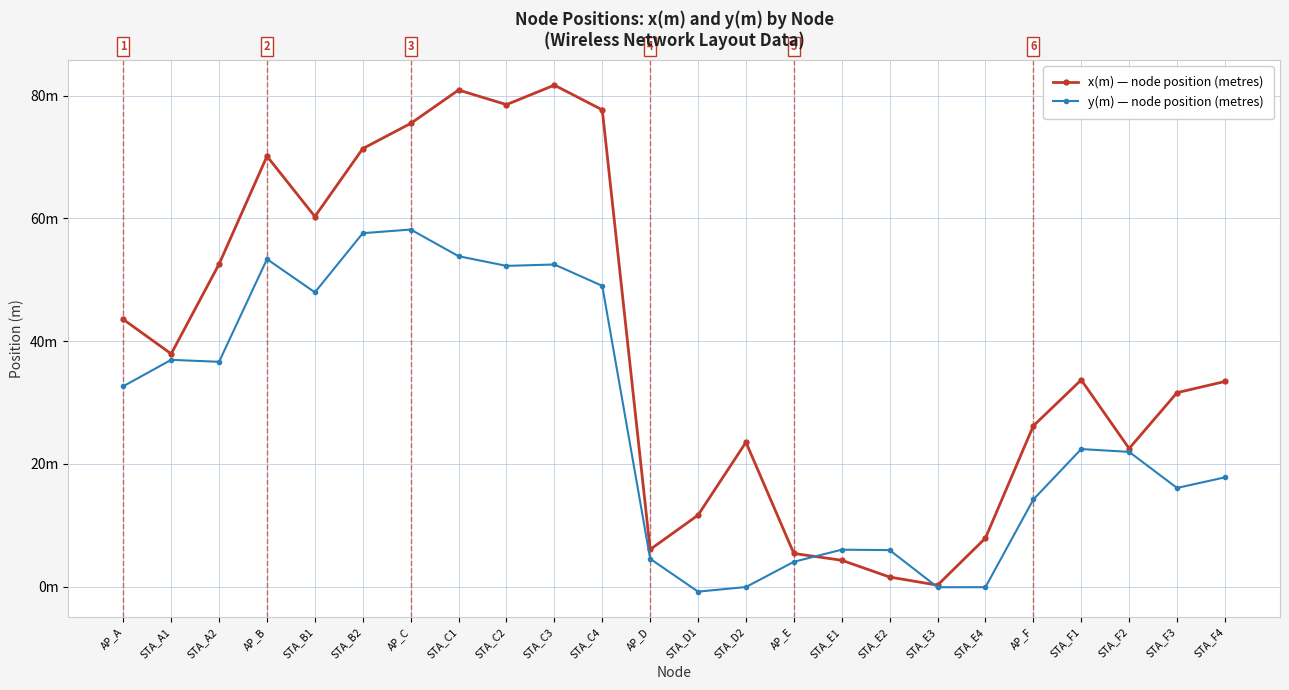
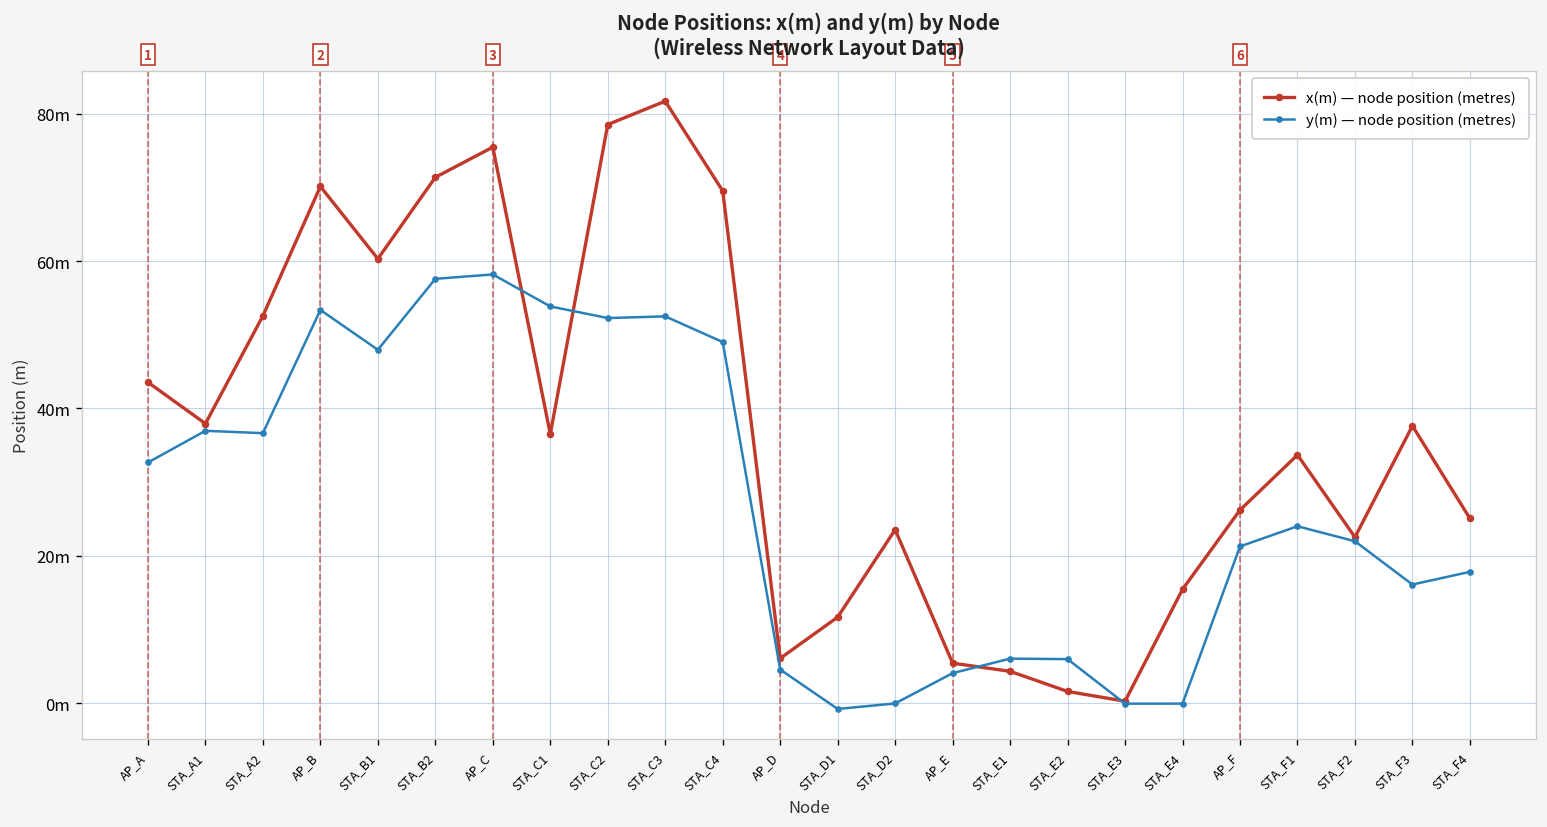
  {
    "x(m) — node position (metres)": {
      "AP_A": "44m",
      "STA_A1": "38m",
      "STA_A2": "53m",
      "AP_B": "70m",
      "STA_B1": "60m",
      "STA_B2": "71m",
      "AP_C": "75m",
-     "STA_C1": "81m",
+     "STA_C1": "37m",
      "STA_C2": "79m",
      "STA_C3": "82m",
-     "STA_C4": "78m",
+     "STA_C4": "70m",
      "AP_D": "6m",
      "STA_D1": "12m",
      "STA_D2": "24m",
      "AP_E": "5m",
      "STA_E1": "4m",
      "STA_E2": "2m",
-     "STA_E4": "8m",
+     "STA_E4": "15m",
      "AP_F": "26m",
      "STA_F1": "34m",
      "STA_F2": "23m",
-     "STA_F3": "32m",
-     "STA_F4": "33m"
+     "STA_F3": "38m",
+     "STA_F4": "25m"
    },
    "y(m) — node position (metres)": {
      "AP_A": "33m",
      "STA_A1": "37m",
      "STA_A2": "37m",
      "AP_B": "53m",
      "STA_B1": "48m",
      "STA_B2": "58m",
      "AP_C": "58m",
      "STA_C1": "54m",
      "STA_C2": "52m",
      "STA_C3": "52m",
      "STA_C4": "49m",
      "AP_D": "5m",
      "STA_D1": "-1m",
      "STA_D2": "0m",
      "AP_E": "4m",
      "STA_E1": "6m",
      "STA_E2": "6m",
      "STA_E4": "0m",
-     "AP_F": "14m",
-     "STA_F1": "22m",
+     "AP_F": "21m",
+     "STA_F1": "24m",
      "STA_F2": "22m",
      "STA_F3": "16m",
      "STA_F4": "18m"
    }
  }
